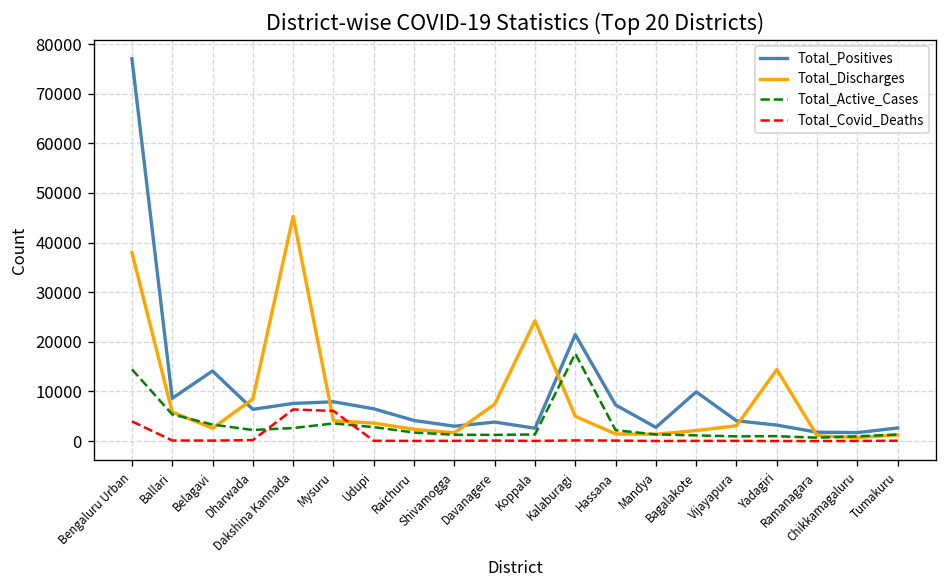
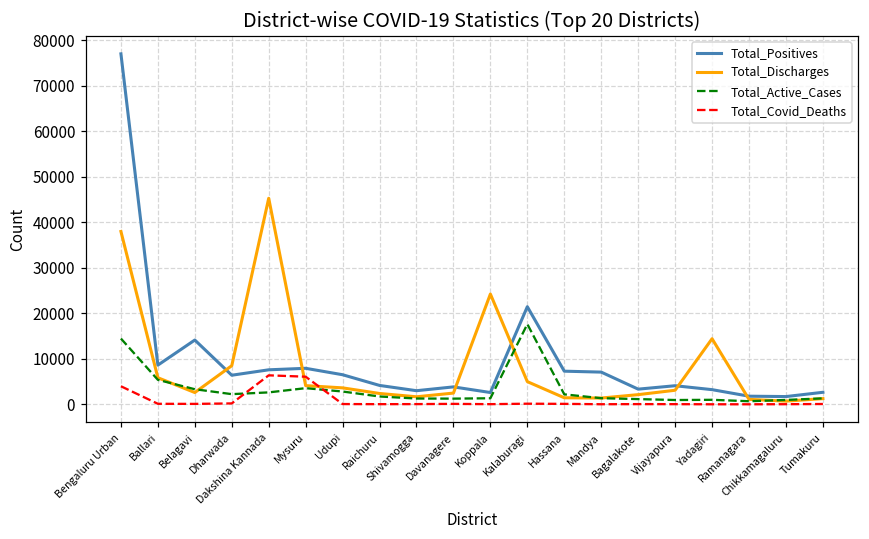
  {
    "Total_Positives": {
      "Bengaluru Urban": 77000,
      "Ballari": 9000,
      "Belagavi": 14000,
      "Dharwada": 6000,
      "Dakshina Kannada": 8000,
      "Mysuru": 8000,
      "Udupi": 7000,
      "Raichuru": 4000,
      "Shivamogga": 3000,
      "Davanagere": 4000,
      "Koppala": 3000,
      "Kalaburagi": 21000,
      "Hassana": 7000,
-     "Mandya": 3000,
-     "Bagalakote": 10000,
+     "Mandya": 7000,
+     "Bagalakote": 3000,
      "Vijayapura": 4000,
      "Yadagiri": 3000,
      "Ramanagara": 2000,
      "Chikkamagaluru": 2000,
      "Tumakuru": 3000
    },
    "Total_Discharges": {
      "Bengaluru Urban": 38000,
      "Belagavi": 3000,
      "Dharwada": 8000,
      "Dakshina Kannada": 45000,
      "Udupi": 4000,
      "Raichuru": 2000,
-     "Davanagere": 7000,
+     "Davanagere": 2000,
      "Koppala": 24000,
      "Kalaburagi": 5000,
      "Hassana": 1000,
      "Bagalakote": 2000,
      "Vijayapura": 3000,
      "Yadagiri": 14000
    },
    "Total_Active_Cases": {
      "Bengaluru Urban": 14000,
      "Belagavi": 3000,
      "Dharwada": 2000,
      "Dakshina Kannada": 3000,
      "Udupi": 3000,
      "Raichuru": 2000,
      "Davanagere": 1000,
      "Koppala": 1000,
      "Kalaburagi": 18000,
      "Hassana": 2000,
      "Bagalakote": 1000,
      "Vijayapura": 1000,
      "Yadagiri": 1000
    },
    "Total_Covid_Deaths": {
      "Bengaluru Urban": 4000,
      "Ballari": 0,
      "Belagavi": 0,
      "Dharwada": 0,
      "Dakshina Kannada": 6000,
      "Mysuru": 6000,
      "Udupi": 0,
      "Raichuru": 0,
      "Shivamogga": 0,
      "Davanagere": 0,
      "Koppala": 0,
      "Kalaburagi": 0,
      "Hassana": 0,
      "Mandya": 0,
      "Bagalakote": 0,
      "Vijayapura": 0,
      "Yadagiri": 0,
      "Ramanagara": 0,
      "Chikkamagaluru": 0,
      "Tumakuru": 0
    }
  }
